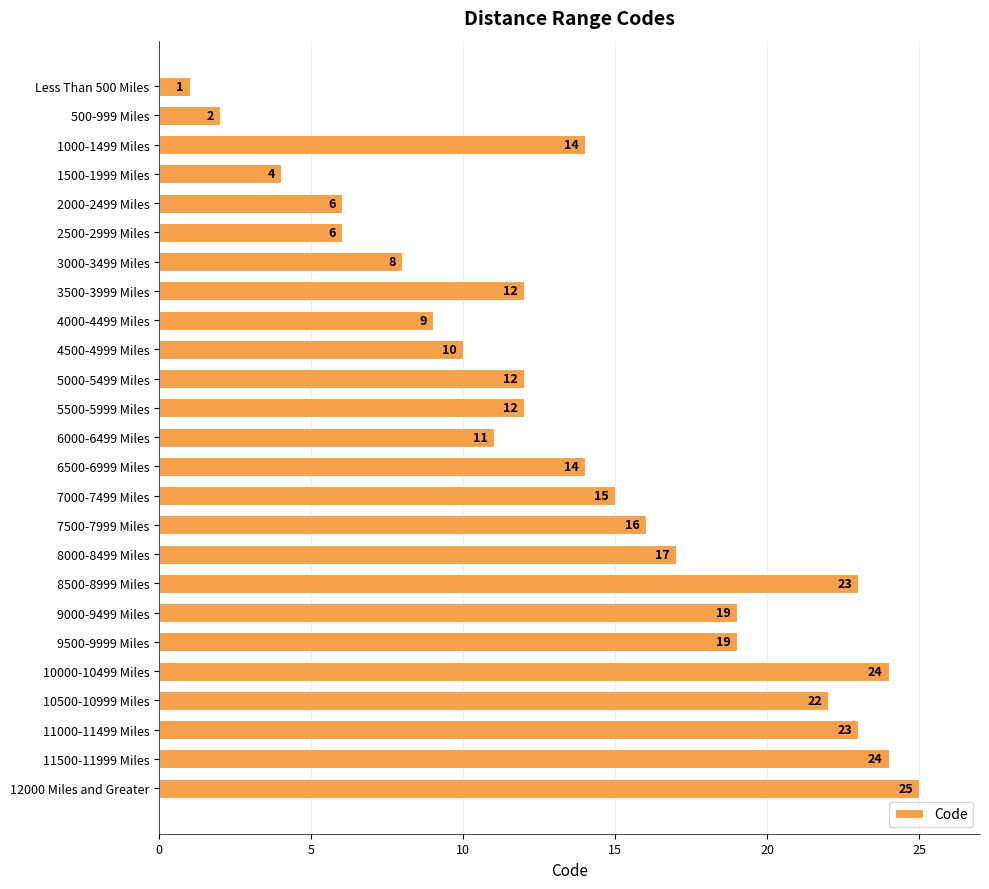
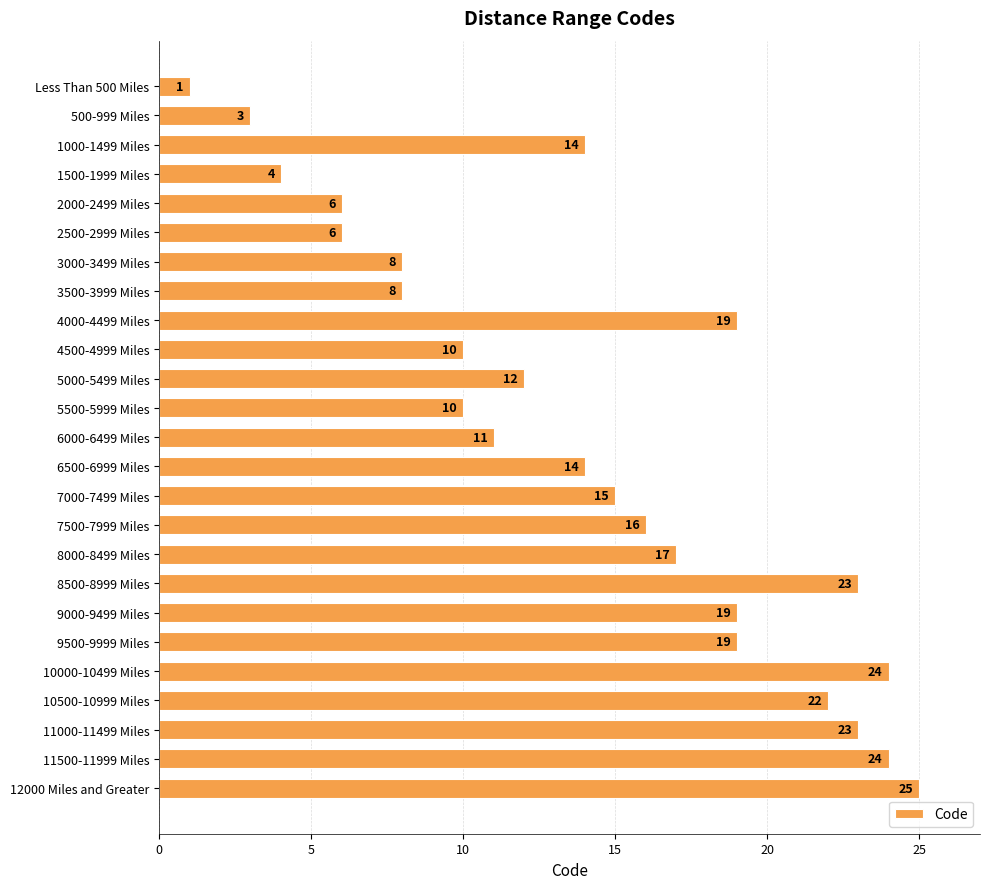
  {
    "Less Than 500 Miles": 1,
-   "500-999 Miles": 2,
+   "500-999 Miles": 3,
    "1000-1499 Miles": 14,
    "1500-1999 Miles": 4,
    "2000-2499 Miles": 6,
    "2500-2999 Miles": 6,
    "3000-3499 Miles": 8,
-   "3500-3999 Miles": 12,
-   "4000-4499 Miles": 9,
+   "3500-3999 Miles": 8,
+   "4000-4499 Miles": 19,
    "4500-4999 Miles": 10,
    "5000-5499 Miles": 12,
-   "5500-5999 Miles": 12,
+   "5500-5999 Miles": 10,
    "6000-6499 Miles": 11,
    "6500-6999 Miles": 14,
    "7000-7499 Miles": 15,
    "7500-7999 Miles": 16,
    "8000-8499 Miles": 17,
    "8500-8999 Miles": 23,
    "9000-9499 Miles": 19,
    "9500-9999 Miles": 19,
    "10000-10499 Miles": 24,
    "10500-10999 Miles": 22,
    "11000-11499 Miles": 23,
    "11500-11999 Miles": 24,
    "12000 Miles and Greater": 25
  }
